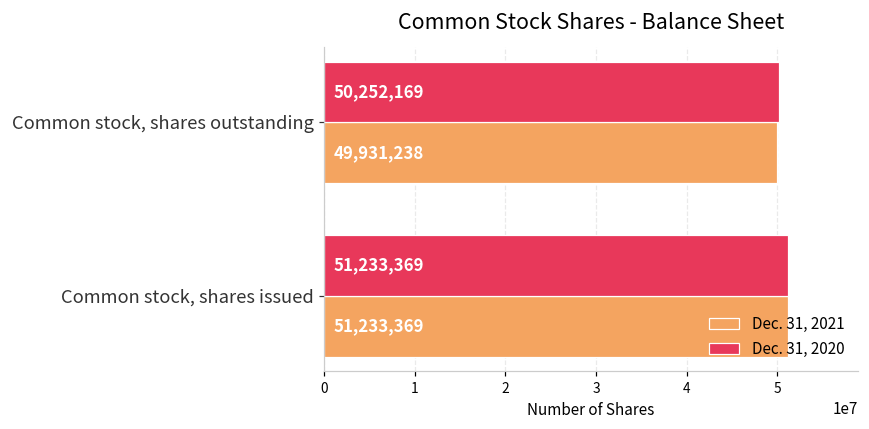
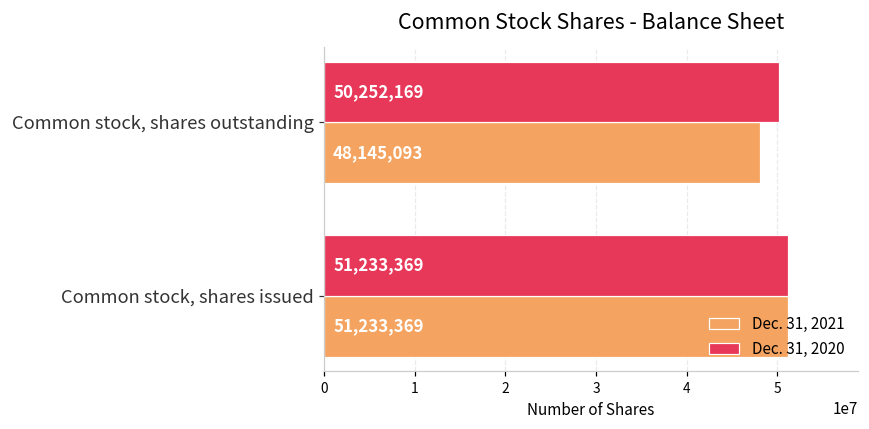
  {
    "Dec. 31, 2021": {
-     "Common stock, shares outstanding": "49,931,238",
+     "Common stock, shares outstanding": "48,145,093",
      "Common stock, shares issued": "51,233,369"
    },
    "Dec. 31, 2020": {
      "Common stock, shares outstanding": "50,252,169",
      "Common stock, shares issued": "51,233,369"
    }
  }
